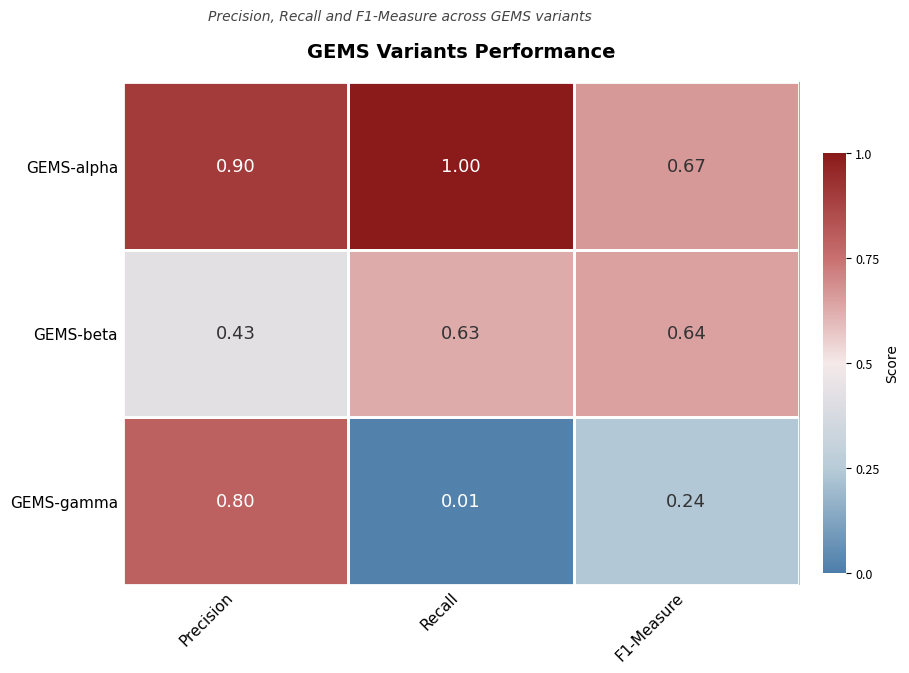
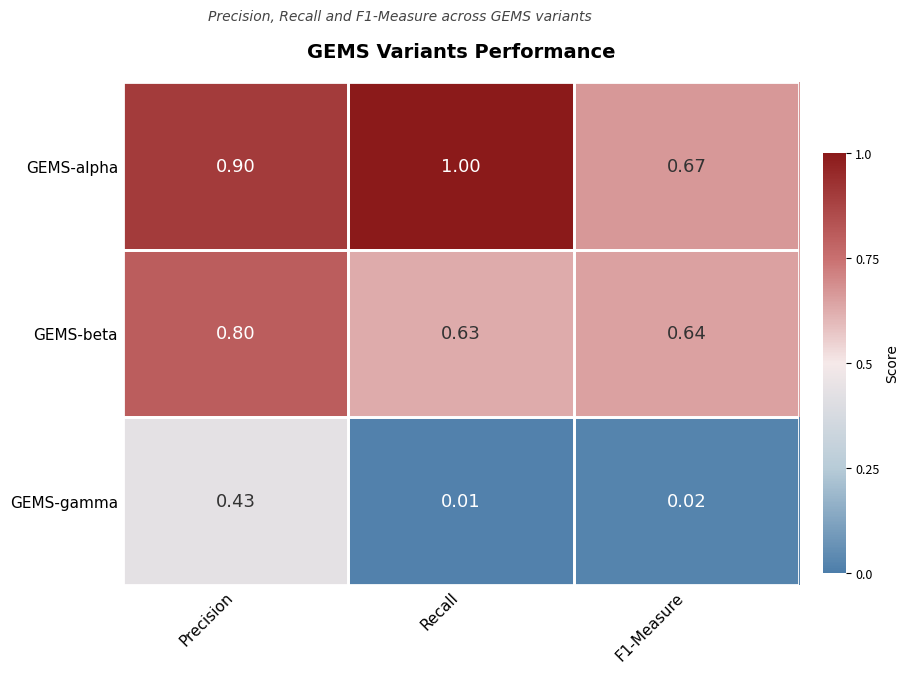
  {
    "GEMS-alpha": {
      "Precision": 0.90,
      "Recall": 1.00,
      "F1-Measure": 0.67
    },
    "GEMS-beta": {
-     "Precision": 0.43,
+     "Precision": 0.80,
      "Recall": 0.63,
      "F1-Measure": 0.64
    },
    "GEMS-gamma": {
-     "Precision": 0.80,
+     "Precision": 0.43,
      "Recall": 0.01,
-     "F1-Measure": 0.24
+     "F1-Measure": 0.02
    }
  }
